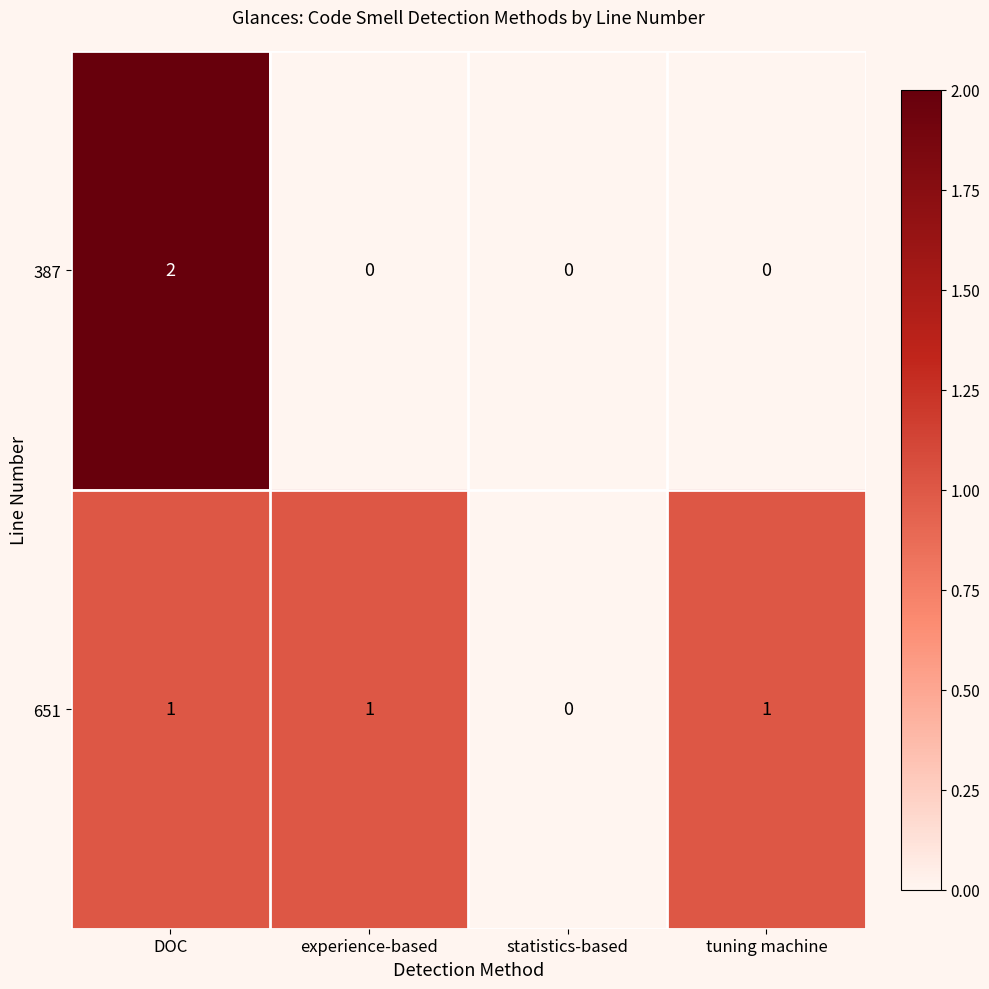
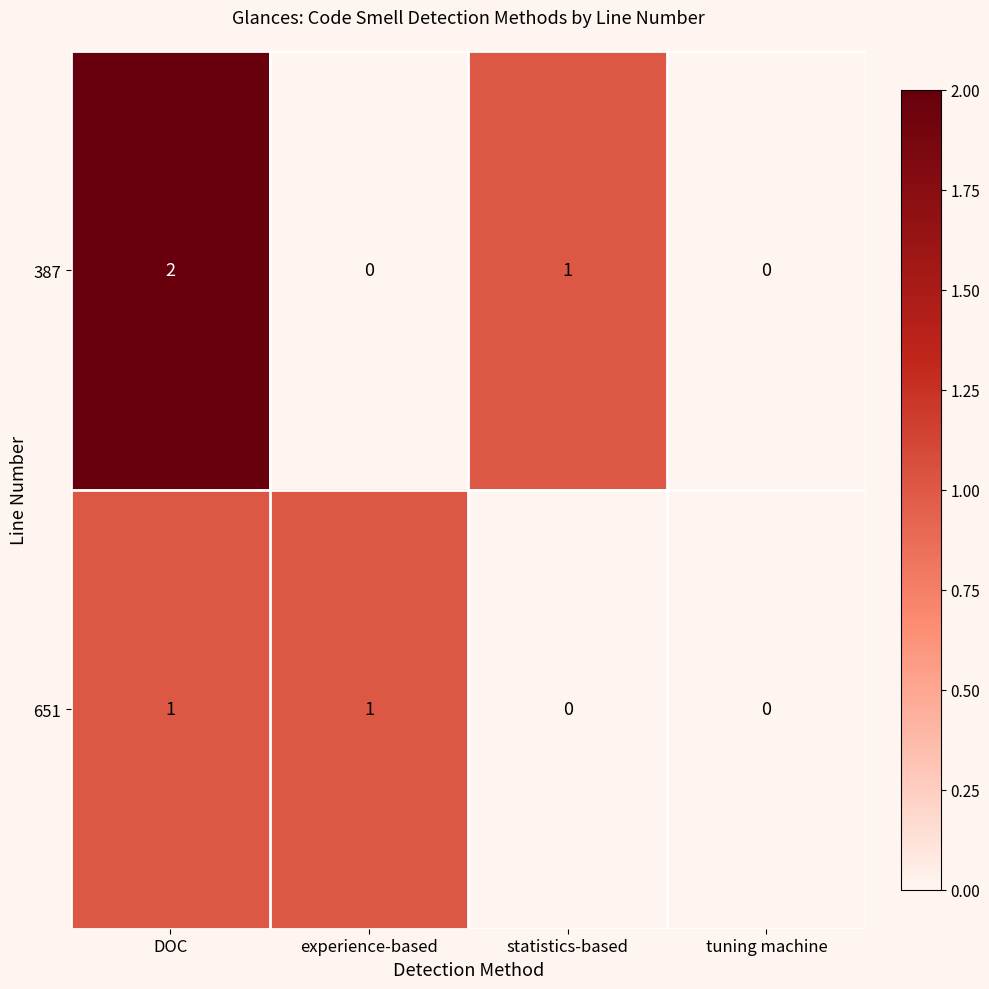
  {
    "387": {
      "DOC": 2,
      "experience-based": 0,
-     "statistics-based": 0,
+     "statistics-based": 1,
      "tuning machine": 0
    },
    "651": {
      "DOC": 1,
      "experience-based": 1,
      "statistics-based": 0,
-     "tuning machine": 1
+     "tuning machine": 0
    }
  }
